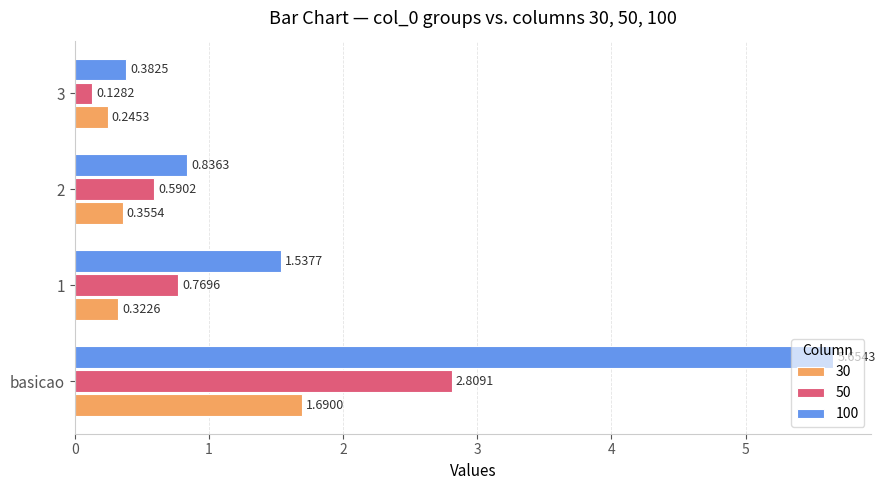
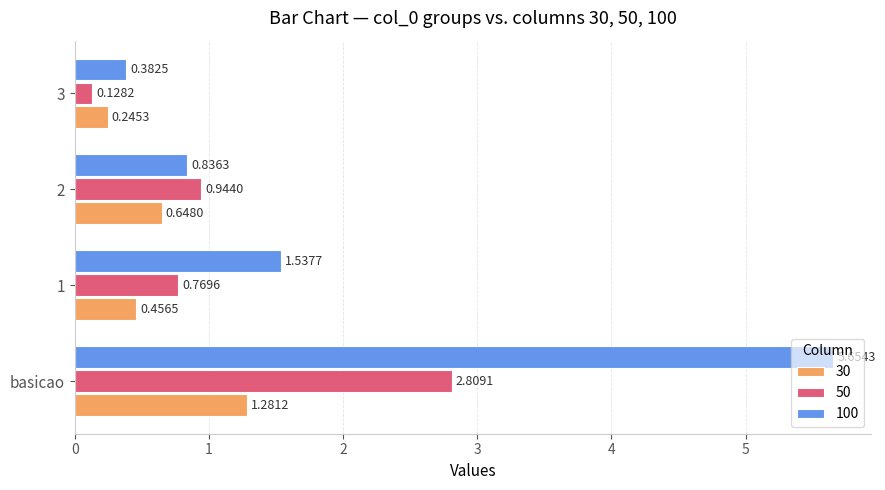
  {
    "30": {
      "3": 0.2453,
-     "2": 0.3554,
-     "1": 0.3226,
-     "basicao": 1.6900
+     "2": 0.6480,
+     "1": 0.4565,
+     "basicao": 1.2812
    },
    "50": {
      "3": 0.1282,
-     "2": 0.5902,
+     "2": 0.9440,
      "1": 0.7696,
      "basicao": 2.8091
    },
    "100": {
      "3": 0.3825,
      "2": 0.8363,
      "1": 1.5377
    }
  }
